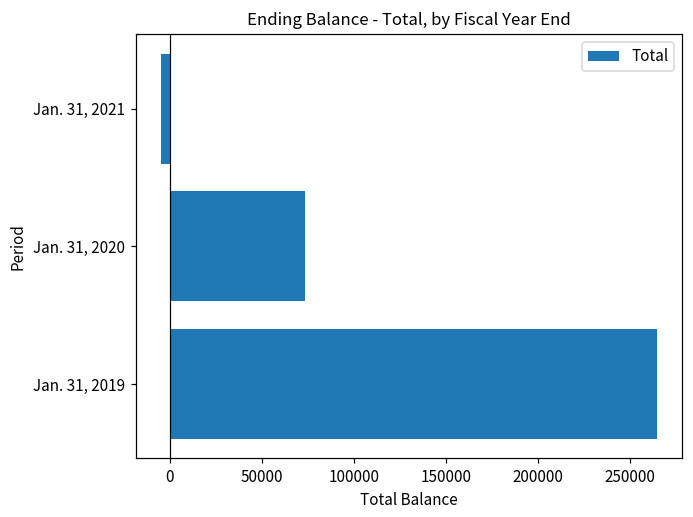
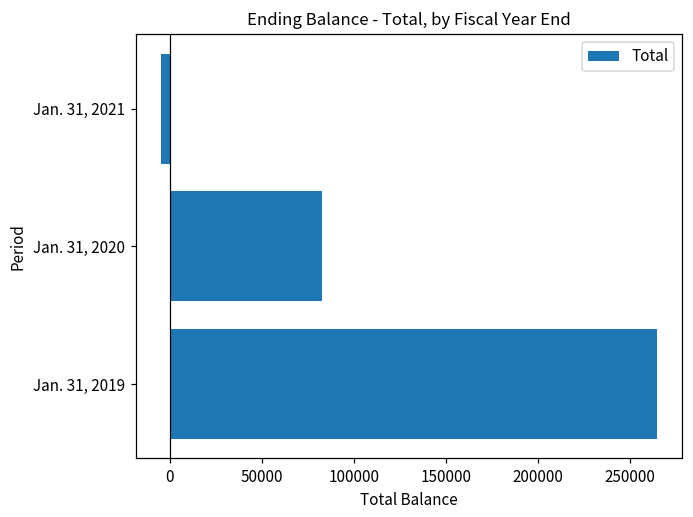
  {
    "Jan. 31, 2021": -5000,
-   "Jan. 31, 2020": 73000,
+   "Jan. 31, 2020": 83000,
    "Jan. 31, 2019": 265000
  }
